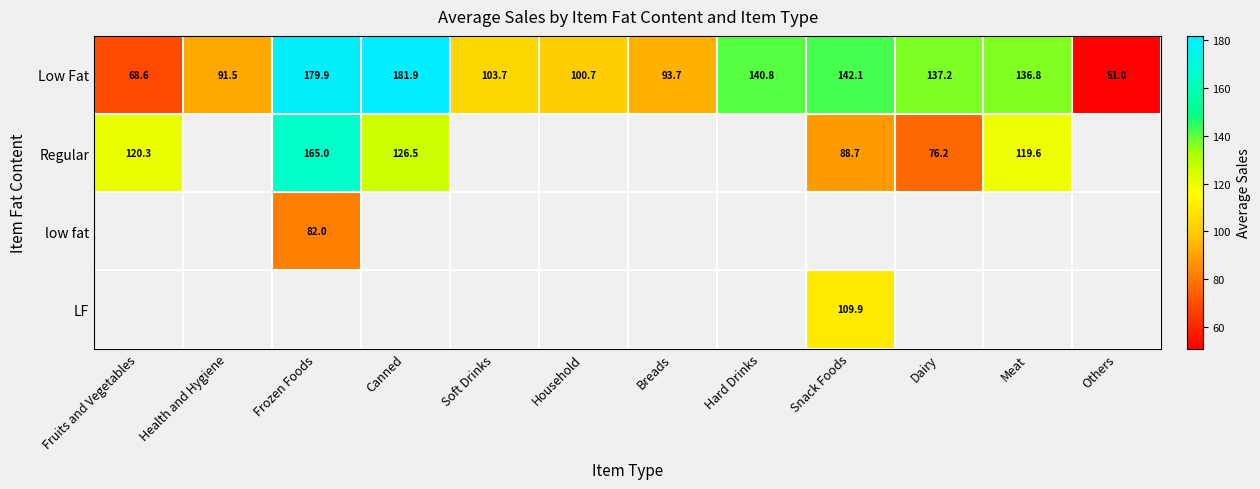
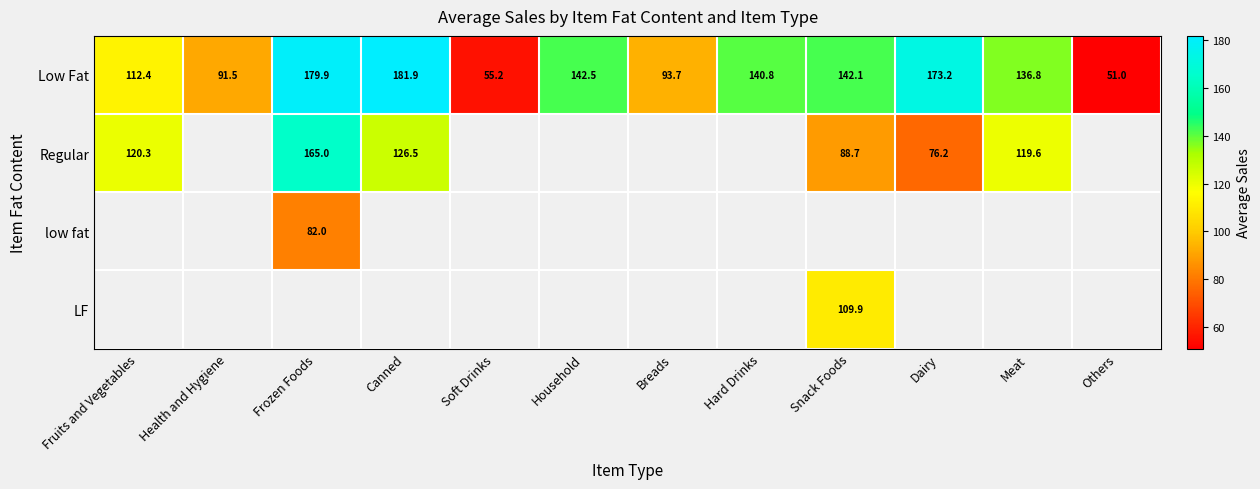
  {
    "Low Fat": {
-     "Fruits and Vegetables": 68.6,
+     "Fruits and Vegetables": 112.4,
      "Health and Hygiene": 91.5,
      "Frozen Foods": 179.9,
      "Canned": 181.9,
-     "Soft Drinks": 103.7,
-     "Household": 100.7,
+     "Soft Drinks": 55.2,
+     "Household": 142.5,
      "Breads": 93.7,
      "Hard Drinks": 140.8,
      "Snack Foods": 142.1,
-     "Dairy": 137.2,
+     "Dairy": 173.2,
      "Meat": 136.8,
      "Others": 51.0
    },
    "Regular": {
      "Fruits and Vegetables": 120.3,
      "Frozen Foods": 165.0,
      "Canned": 126.5,
      "Snack Foods": 88.7,
      "Dairy": 76.2,
      "Meat": 119.6
    },
    "low fat": {
      "Frozen Foods": 82.0
    },
    "LF": {
      "Snack Foods": 109.9
    }
  }
